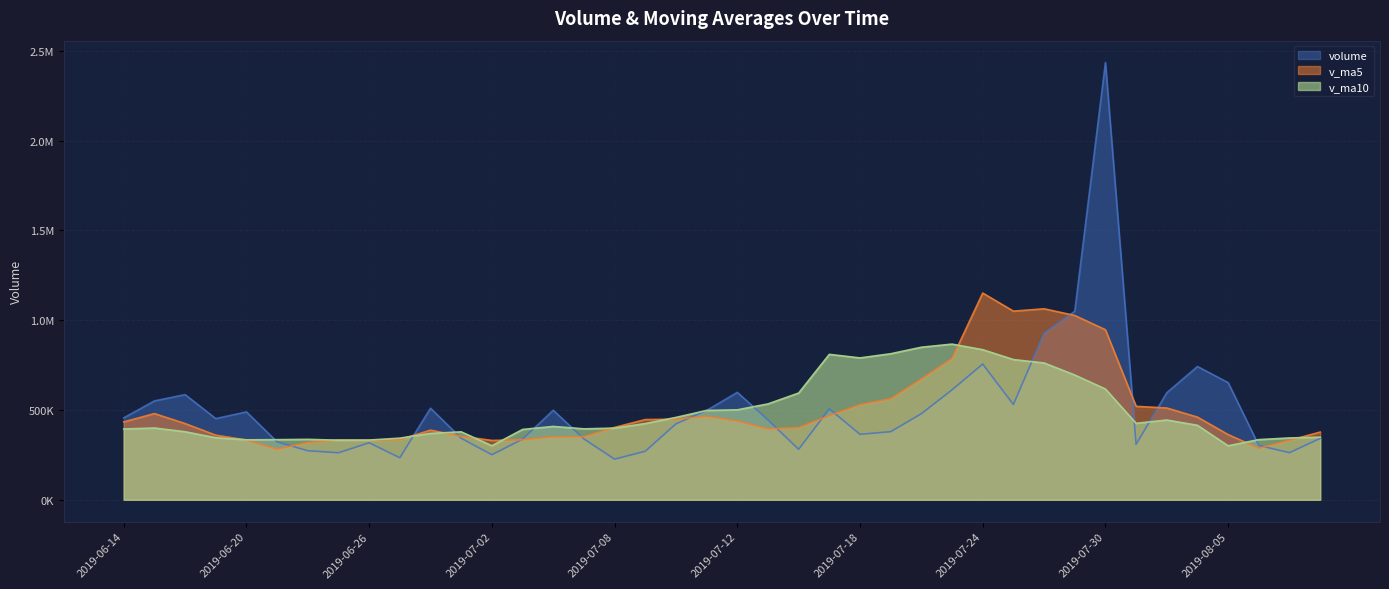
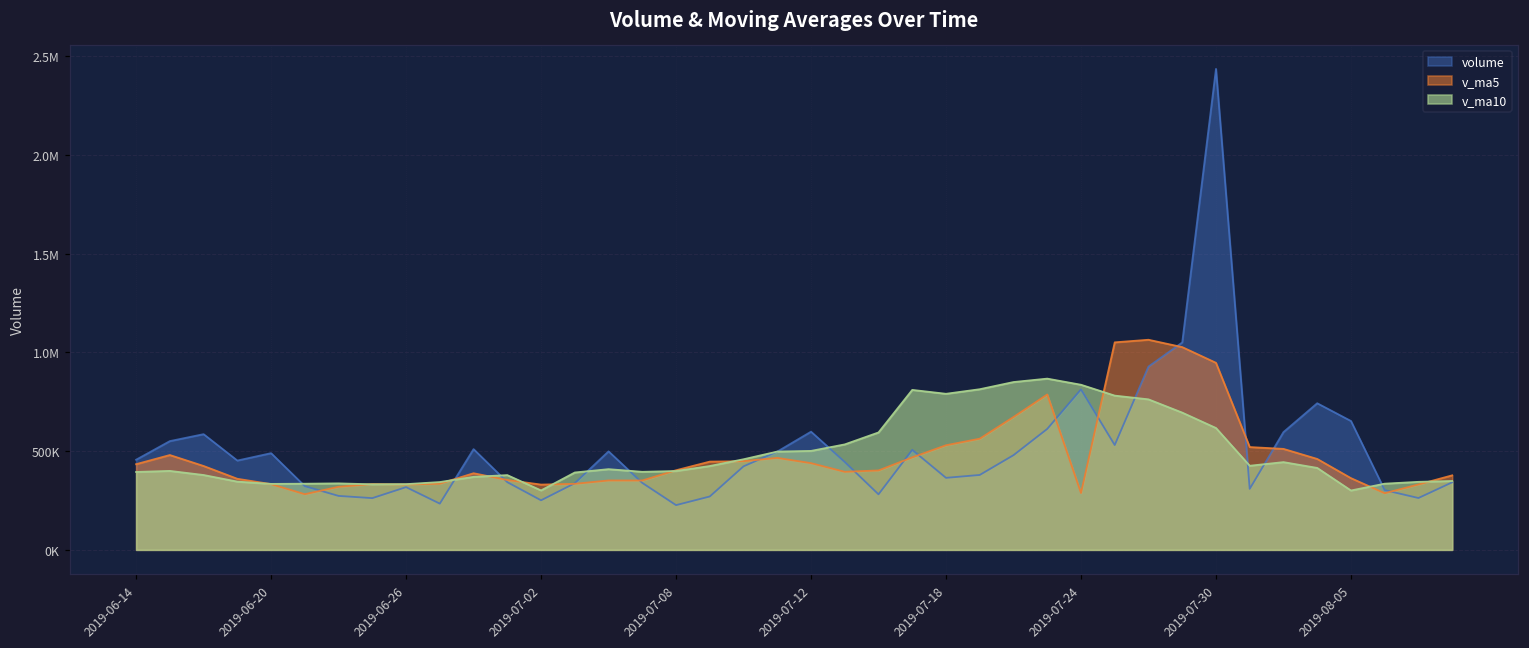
  {
    "volume": {
      "2019-06-14": 460000,
      "2019-06-20": 490000,
      "2019-07-02": 250000,
      "2019-07-08": 230000,
      "2019-07-12": 600000,
      "2019-07-18": 360000,
-     "2019-07-24": 760000,
+     "2019-07-24": 810000,
      "2019-07-30": 2440000,
      "2019-08-05": 650000
    },
    "v_ma5": {
      "2019-06-14": 430000,
      "2019-07-02": 330000,
      "2019-07-12": 440000,
      "2019-07-18": 530000,
-     "2019-07-24": 1150000,
+     "2019-07-24": 290000,
      "2019-07-30": 950000,
      "2019-08-05": 360000
    },
    "v_ma10": {
      "2019-06-14": 390000,
      "2019-07-02": 300000,
      "2019-07-12": 500000,
      "2019-07-18": 790000,
      "2019-07-24": 840000,
      "2019-07-30": 620000,
      "2019-08-05": 300000
    }
  }
